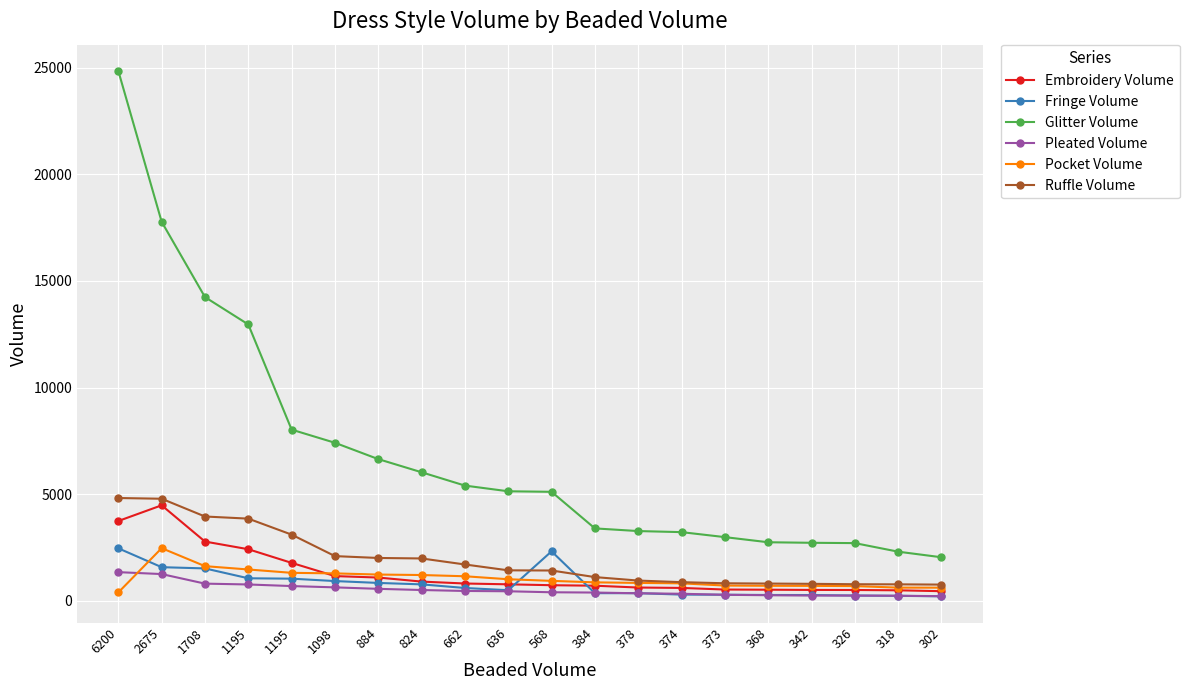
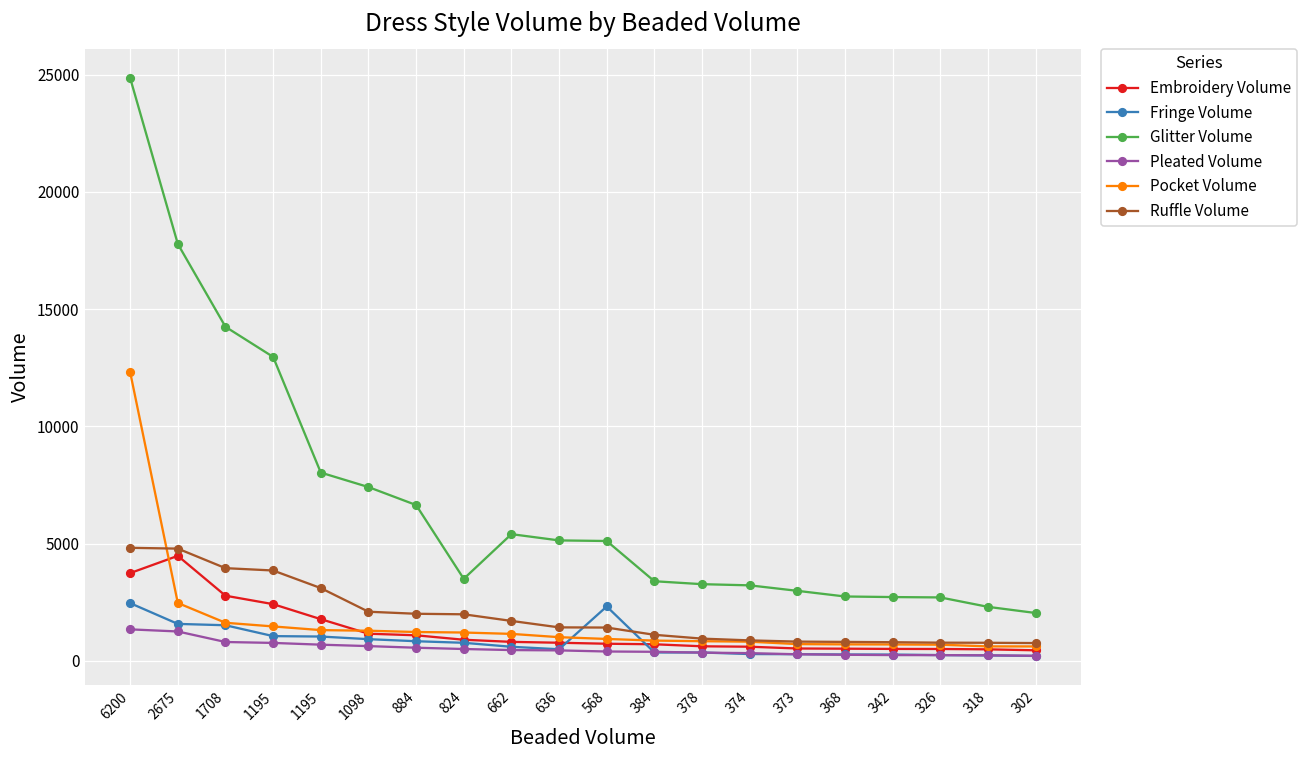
  {
    "Embroidery Volume": {
      "6200": 3700,
      "2675": 4500,
      "1708": 2800,
      "1098": 1200,
      "884": 1100,
      "824": 900,
      "662": 800,
      "636": 800,
      "568": 700,
      "384": 700,
      "378": 600,
      "374": 600,
      "373": 500,
      "368": 500,
      "342": 500,
      "326": 500,
      "318": 500,
      "302": 400
    },
    "Fringe Volume": {
      "6200": 2500,
      "2675": 1600,
      "1098": 900,
      "884": 800,
      "824": 800,
      "662": 600,
      "568": 2300
    },
    "Glitter Volume": {
      "6200": 24900,
      "2675": 17800,
      "1708": 14200,
      "1098": 7400,
      "884": 6600,
-     "824": 6000,
+     "824": 3500,
      "662": 5400,
      "636": 5100,
      "568": 5100,
      "384": 3400,
      "378": 3300,
      "374": 3200,
      "373": 3000,
      "368": 2700,
      "342": 2700,
      "326": 2700,
      "318": 2300,
      "302": 2000
    },
    "Pleated Volume": {
      "6200": 1300,
      "2675": 1300,
      "1708": 800,
      "1098": 600,
      "884": 600,
      "824": 500,
      "662": 500,
      "568": 400
    },
    "Pocket Volume": {
-     "6200": 400,
+     "6200": 12300,
      "2675": 2500,
      "1098": 1300,
      "884": 1200,
      "824": 1200,
      "662": 1100,
      "636": 1000,
      "568": 900,
      "384": 900,
      "318": 600,
      "302": 600
    },
    "Ruffle Volume": {
      "6200": 4800,
      "2675": 4800,
      "1708": 4000,
      "1098": 2100,
      "884": 2000,
      "824": 2000,
      "662": 1700,
      "636": 1400,
      "568": 1400,
      "384": 1100,
      "318": 800,
      "302": 800
    }
  }
